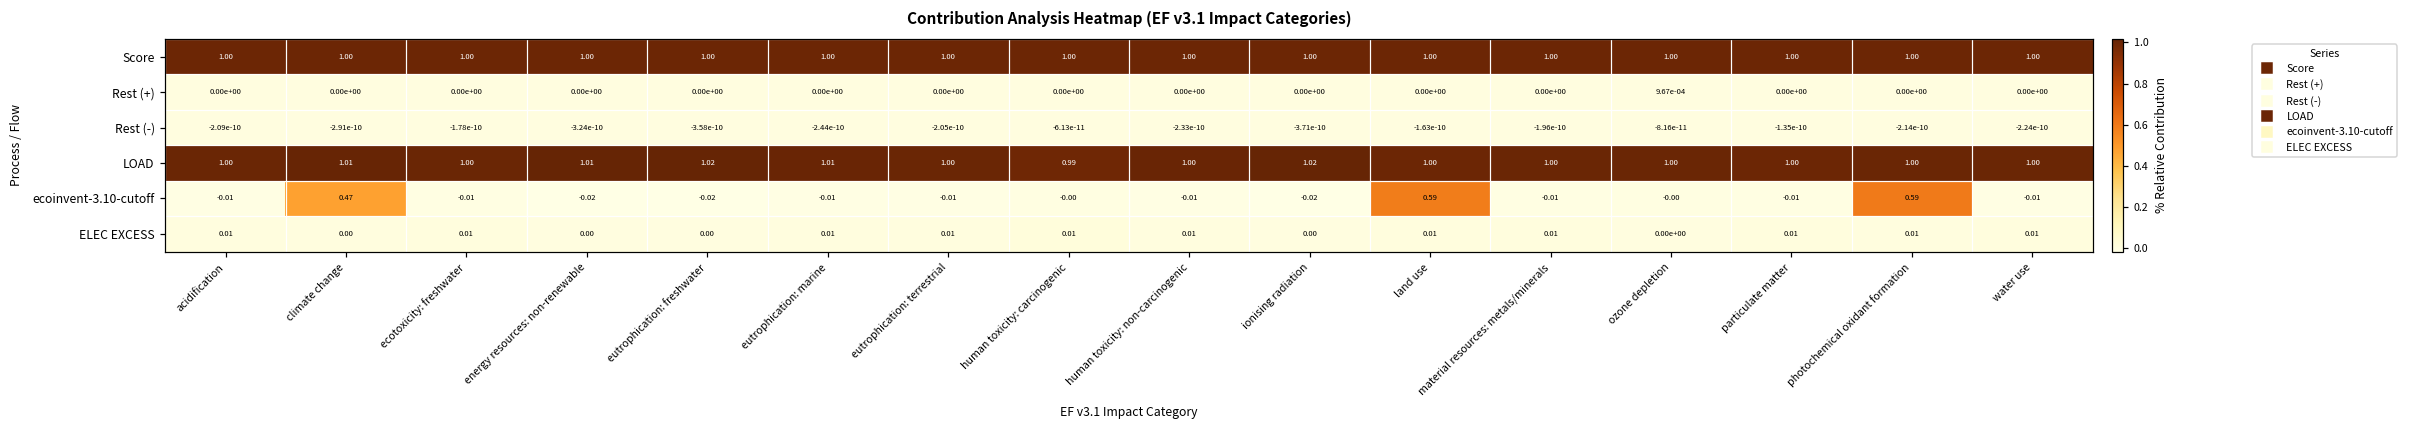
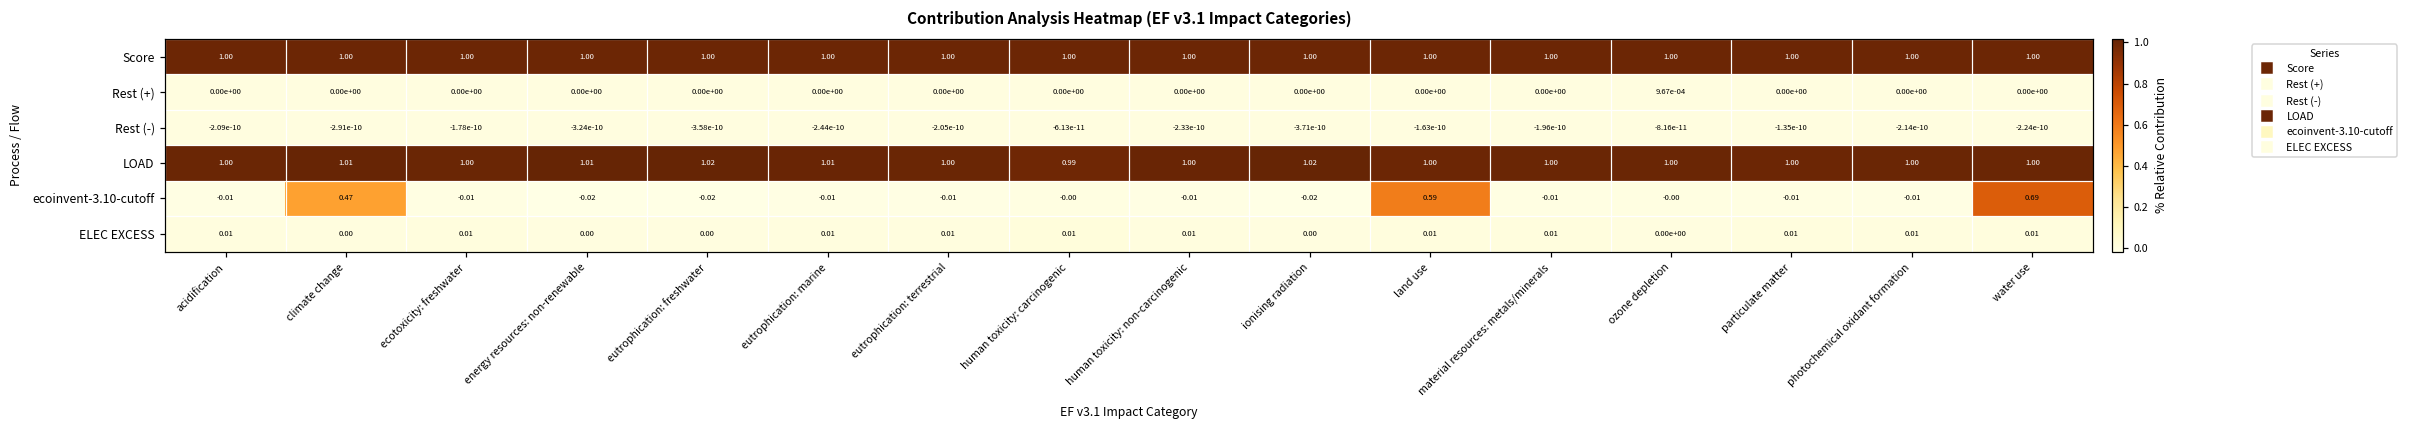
  {
    "Score": {
      "acidification": "1.00",
      "climate change": "1.00",
      "ecotoxicity: freshwater": "1.00",
      "energy resources: non-renewable": "1.00",
      "eutrophication: freshwater": "1.00",
      "eutrophication: marine": "1.00",
      "eutrophication: terrestrial": "1.00",
      "human toxicity: carcinogenic": "1.00",
      "human toxicity: non-carcinogenic": "1.00",
      "ionising radiation": "1.00",
      "land use": "1.00",
      "material resources: metals/minerals": "1.00",
      "ozone depletion": "1.00",
      "particulate matter": "1.00",
      "photochemical oxidant formation": "1.00",
      "water use": "1.00"
    },
    "Rest (+)": {
      "acidification": "0.00e+00",
      "climate change": "0.00e+00",
      "ecotoxicity: freshwater": "0.00e+00",
      "energy resources: non-renewable": "0.00e+00",
      "eutrophication: freshwater": "0.00e+00",
      "eutrophication: marine": "0.00e+00",
      "eutrophication: terrestrial": "0.00e+00",
      "human toxicity: carcinogenic": "0.00e+00",
      "human toxicity: non-carcinogenic": "0.00e+00",
      "ionising radiation": "0.00e+00",
      "land use": "0.00e+00",
      "material resources: metals/minerals": "0.00e+00",
      "ozone depletion": "9.67e-04",
      "particulate matter": "0.00e+00",
      "photochemical oxidant formation": "0.00e+00",
      "water use": "0.00e+00"
    },
    "Rest (-)": {
      "acidification": "-2.09e-10",
      "climate change": "-2.91e-10",
      "ecotoxicity: freshwater": "-1.78e-10",
      "energy resources: non-renewable": "-3.24e-10",
      "eutrophication: freshwater": "-3.58e-10",
      "eutrophication: marine": "-2.44e-10",
      "eutrophication: terrestrial": "-2.05e-10",
      "human toxicity: carcinogenic": "-6.13e-11",
      "human toxicity: non-carcinogenic": "-2.33e-10",
      "ionising radiation": "-3.71e-10",
      "land use": "-1.63e-10",
      "material resources: metals/minerals": "-1.96e-10",
      "ozone depletion": "-8.16e-11",
      "particulate matter": "-1.35e-10",
      "photochemical oxidant formation": "-2.14e-10",
      "water use": "-2.24e-10"
    },
    "LOAD": {
      "acidification": "1.00",
      "climate change": "1.01",
      "ecotoxicity: freshwater": "1.00",
      "energy resources: non-renewable": "1.01",
      "eutrophication: freshwater": "1.02",
      "eutrophication: marine": "1.01",
      "eutrophication: terrestrial": "1.00",
      "human toxicity: carcinogenic": "0.99",
      "human toxicity: non-carcinogenic": "1.00",
      "ionising radiation": "1.02",
      "land use": "1.00",
      "material resources: metals/minerals": "1.00",
      "ozone depletion": "1.00",
      "particulate matter": "1.00",
      "photochemical oxidant formation": "1.00",
      "water use": "1.00"
    },
    "ecoinvent-3.10-cutoff": {
      "acidification": "-0.01",
      "climate change": "0.47",
      "ecotoxicity: freshwater": "-0.01",
      "energy resources: non-renewable": "-0.02",
      "eutrophication: freshwater": "-0.02",
      "eutrophication: marine": "-0.01",
      "eutrophication: terrestrial": "-0.01",
      "human toxicity: carcinogenic": "-0.00",
      "human toxicity: non-carcinogenic": "-0.01",
      "ionising radiation": "-0.02",
      "land use": "0.59",
      "material resources: metals/minerals": "-0.01",
      "ozone depletion": "-0.00",
      "particulate matter": "-0.01",
-     "photochemical oxidant formation": "0.59",
-     "water use": "-0.01"
+     "photochemical oxidant formation": "-0.01",
+     "water use": "0.69"
    },
    "ELEC EXCESS": {
      "acidification": "0.01",
      "climate change": "0.00",
      "ecotoxicity: freshwater": "0.01",
      "energy resources: non-renewable": "0.00",
      "eutrophication: freshwater": "0.00",
      "eutrophication: marine": "0.01",
      "eutrophication: terrestrial": "0.01",
      "human toxicity: carcinogenic": "0.01",
      "human toxicity: non-carcinogenic": "0.01",
      "ionising radiation": "0.00",
      "land use": "0.01",
      "material resources: metals/minerals": "0.01",
      "ozone depletion": "0.00e+00",
      "particulate matter": "0.01",
      "photochemical oxidant formation": "0.01",
      "water use": "0.01"
    }
  }
